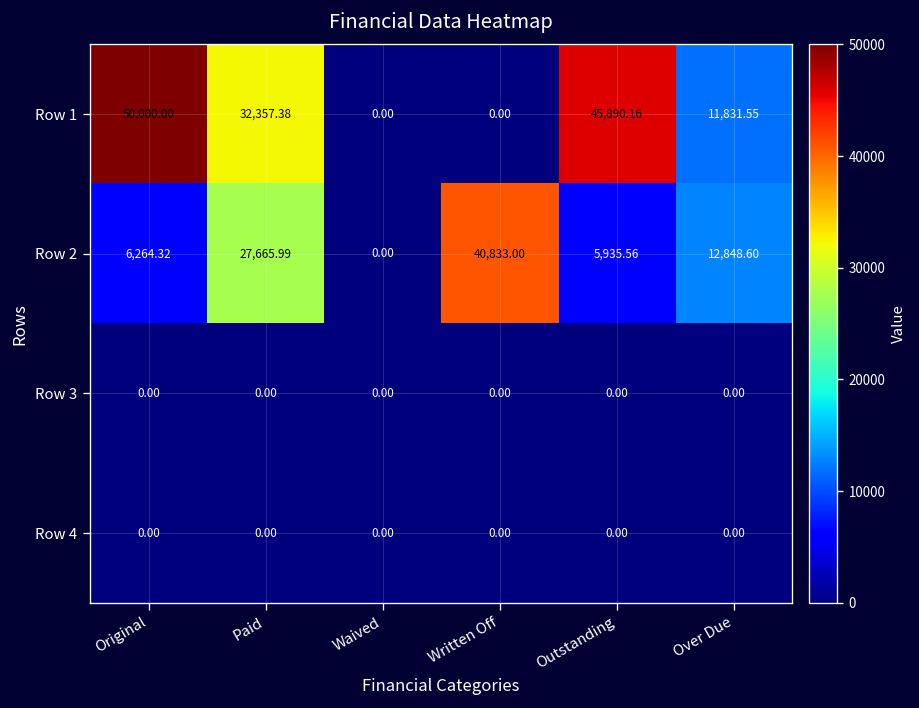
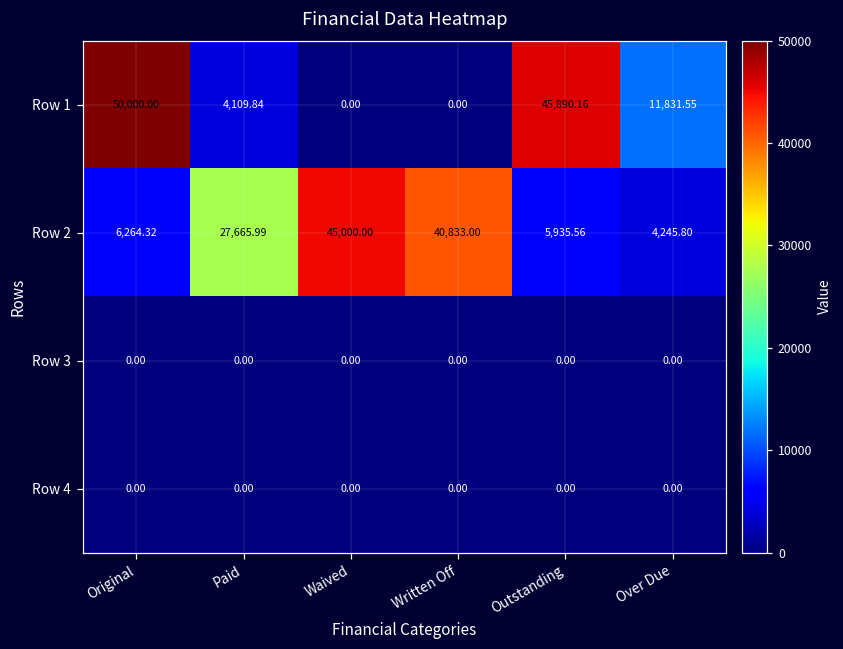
  {
    "Row 1": {
      "Original": "50,000.00",
-     "Paid": "32,357.38",
+     "Paid": "4,109.84",
      "Waived": "0.00",
      "Written Off": "0.00",
      "Outstanding": "45,890.16",
      "Over Due": "11,831.55"
    },
    "Row 2": {
      "Original": "6,264.32",
      "Paid": "27,665.99",
-     "Waived": "0.00",
+     "Waived": "45,000.00",
      "Written Off": "40,833.00",
      "Outstanding": "5,935.56",
-     "Over Due": "12,848.60"
+     "Over Due": "4,245.80"
    },
    "Row 3": {
      "Original": "0.00",
      "Paid": "0.00",
      "Waived": "0.00",
      "Written Off": "0.00",
      "Outstanding": "0.00",
      "Over Due": "0.00"
    },
    "Row 4": {
      "Original": "0.00",
      "Paid": "0.00",
      "Waived": "0.00",
      "Written Off": "0.00",
      "Outstanding": "0.00",
      "Over Due": "0.00"
    }
  }
